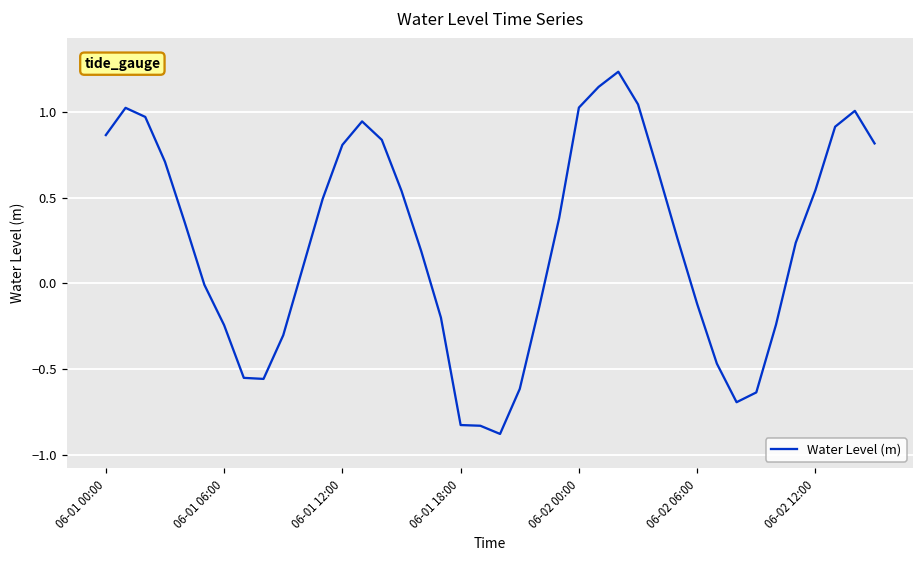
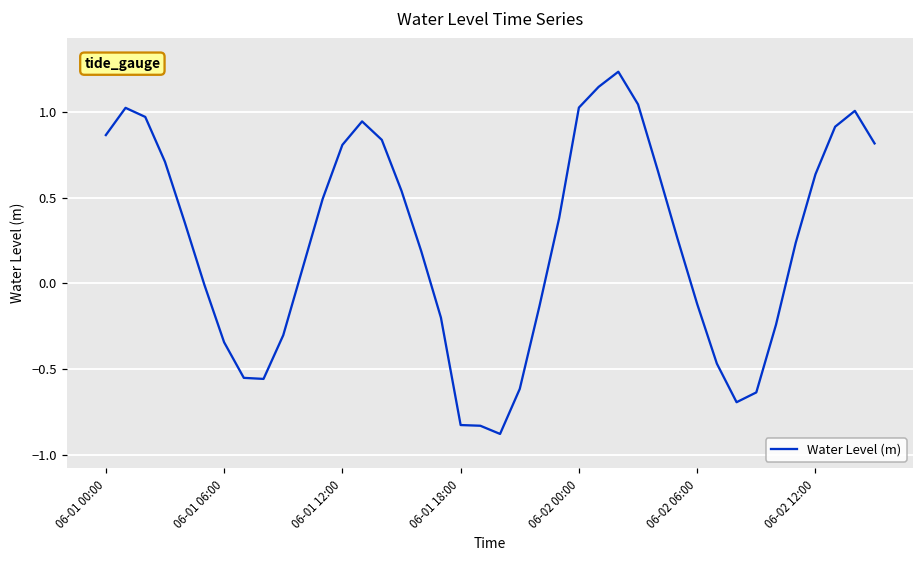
  {
    "06-01 00:00": 0.87,
-   "06-01 06:00": -0.24,
+   "06-01 06:00": -0.34,
    "06-01 12:00": 0.81,
    "06-01 18:00": -0.83,
    "06-02 00:00": 1.03,
    "06-02 06:00": -0.12,
-   "06-02 12:00": 0.55
+   "06-02 12:00": 0.64
  }
